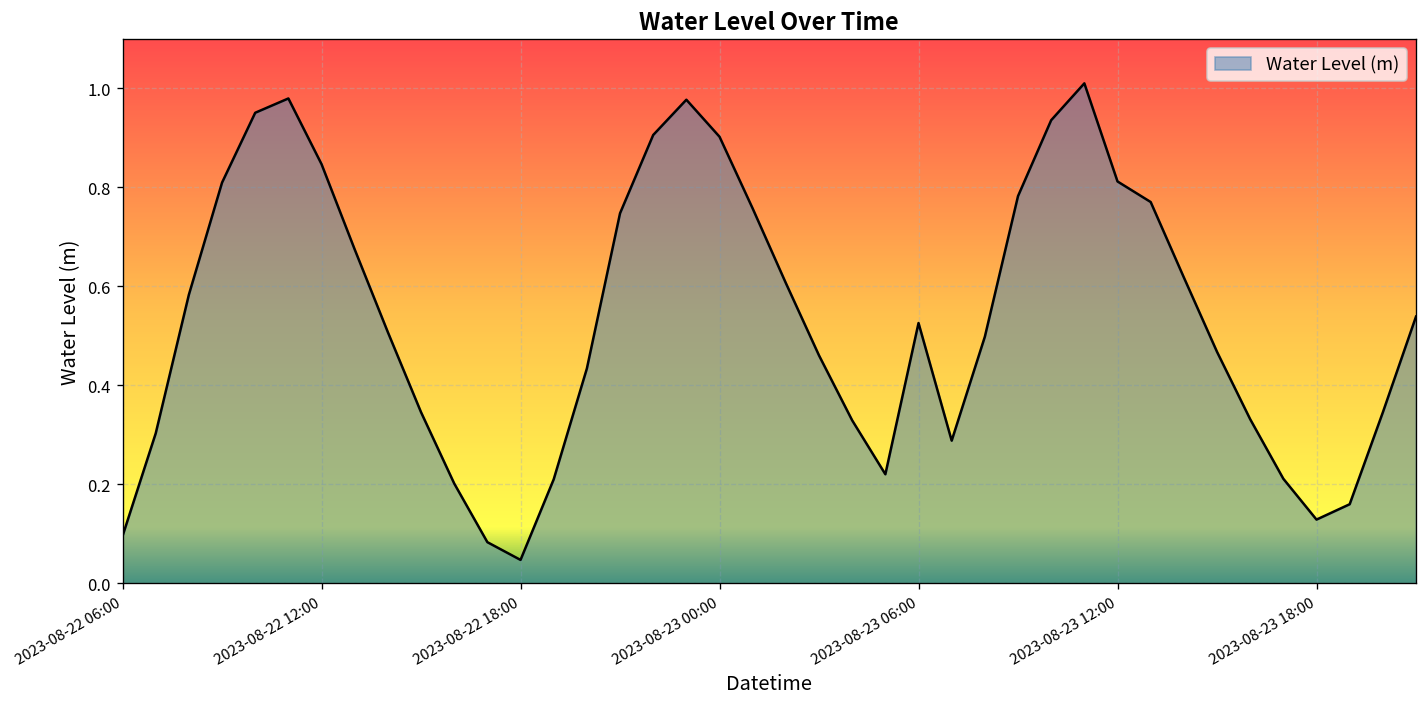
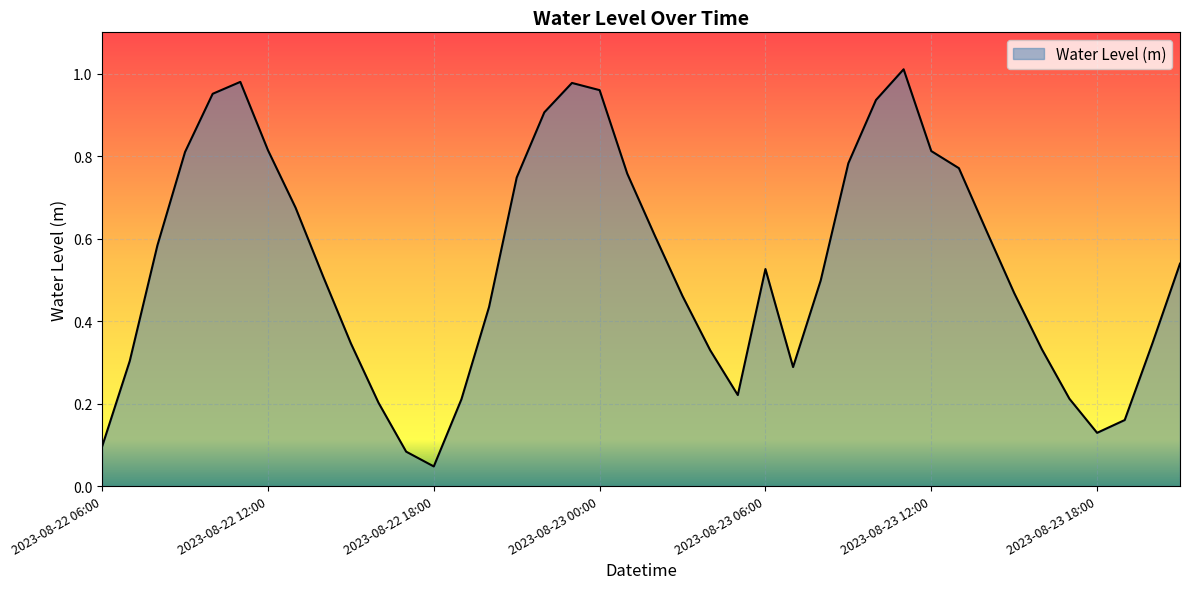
  {
    "2023-08-22 06:00": 0.10,
-   "2023-08-22 12:00": 0.85,
+   "2023-08-22 12:00": 0.81,
    "2023-08-22 18:00": 0.05,
-   "2023-08-23 00:00": 0.90,
+   "2023-08-23 00:00": 0.96,
    "2023-08-23 06:00": 0.53,
    "2023-08-23 12:00": 0.81,
    "2023-08-23 18:00": 0.13
  }
